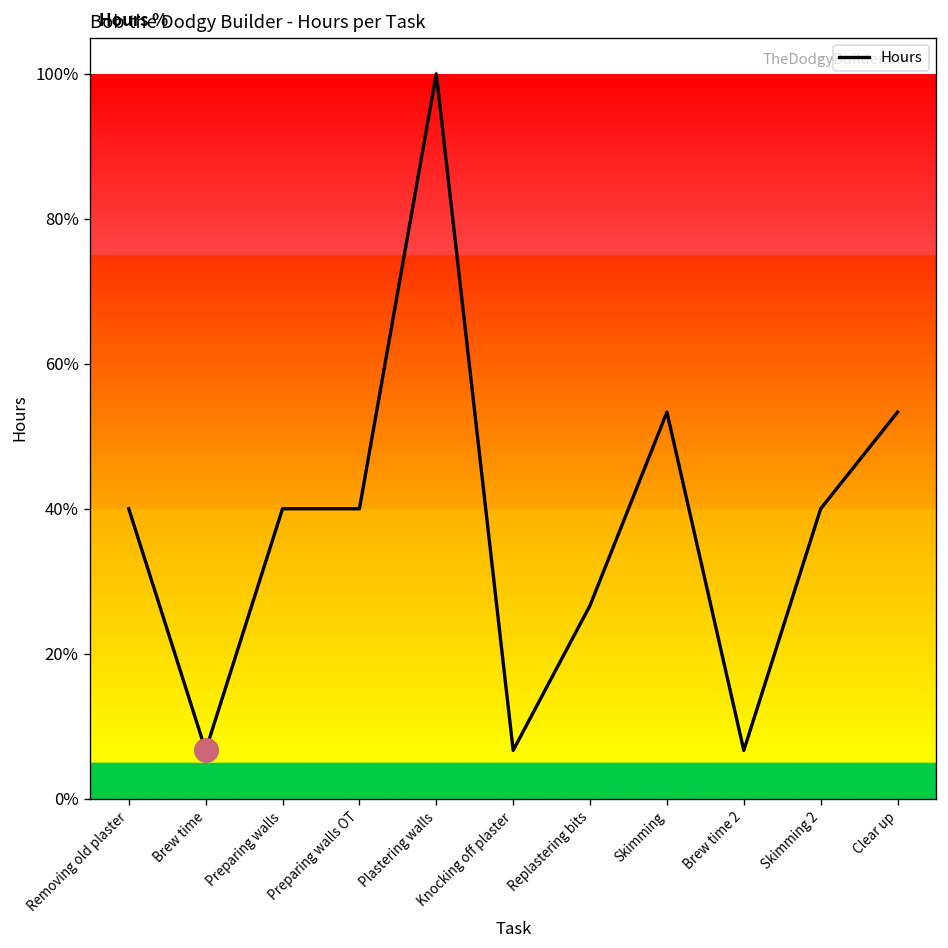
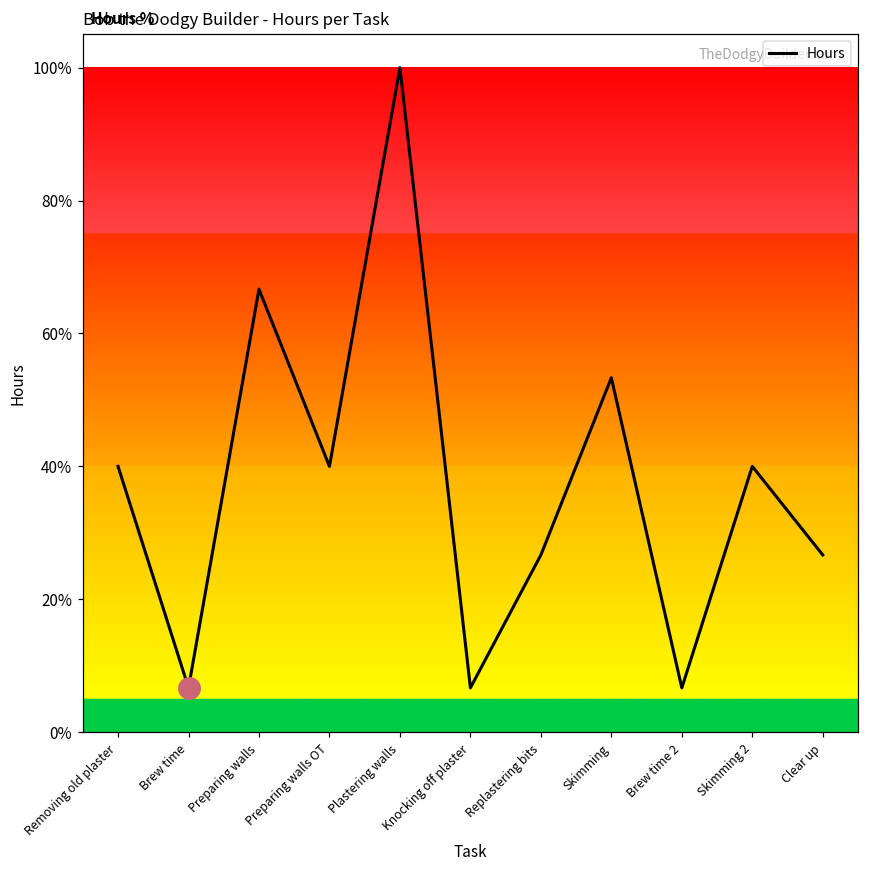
  {
    "Hours": {
      "Removing old plaster": "40%",
-     "Preparing walls": "40%",
+     "Preparing walls": "67%",
      "Preparing walls OT": "40%",
      "Plastering walls": "100%",
      "Knocking off plaster": "7%",
      "Replastering bits": "27%",
      "Skimming": "53%",
      "Brew time 2": "7%",
      "Skimming 2": "40%",
-     "Clear up": "53%"
+     "Clear up": "27%"
    }
  }
